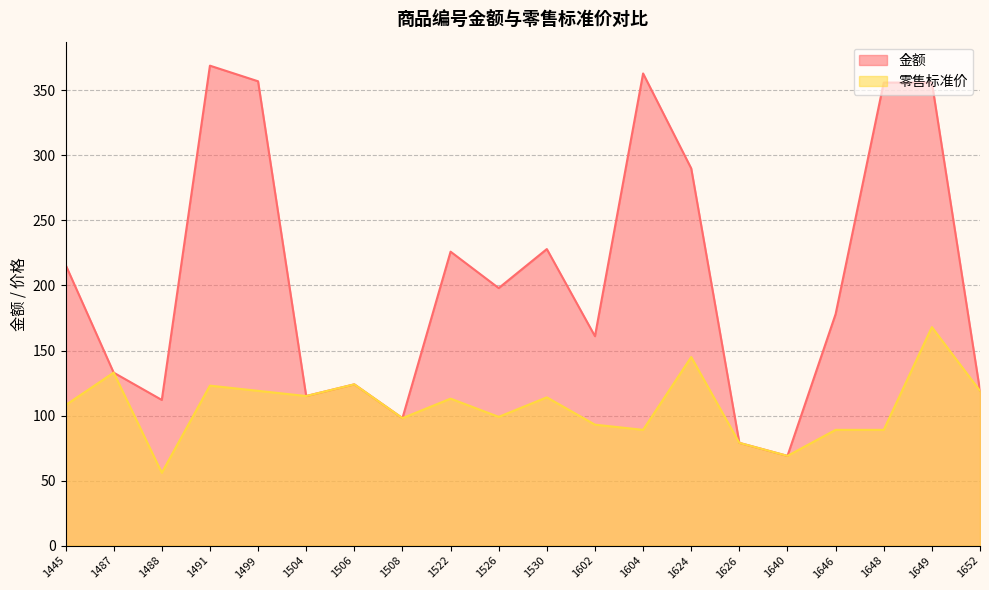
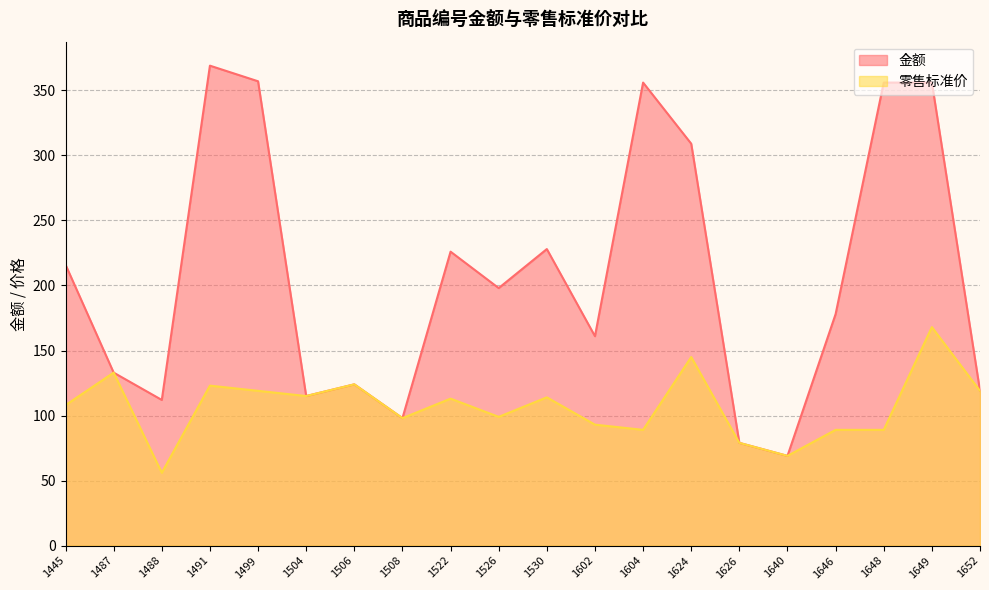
  {
    "金额": {
      "1445": 216,
      "1488": 112,
      "1491": 369,
      "1499": 357,
      "1522": 226,
      "1526": 198,
      "1530": 228,
      "1602": 161,
-     "1604": 363,
-     "1624": 290,
+     "1604": 356,
+     "1624": 309,
      "1646": 178
    },
    "零售标准价": {
      "1445": 108,
      "1488": 56,
      "1491": 123,
      "1499": 119,
      "1522": 113,
      "1526": 99,
      "1530": 114,
      "1602": 93,
      "1604": 89,
      "1624": 145,
      "1646": 89,
      "1648": 89,
      "1649": 168
    }
  }
